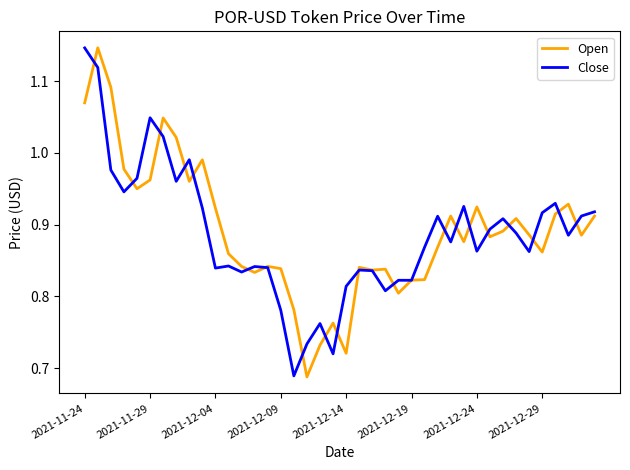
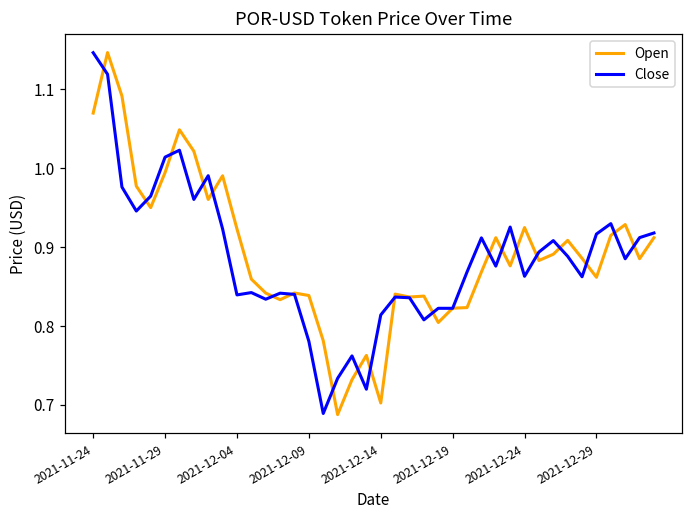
  {
    "Open": {
      "2021-11-24": 1.07,
-     "2021-11-29": 0.96,
+     "2021-11-29": 0.99,
      "2021-12-04": 0.92,
      "2021-12-09": 0.84,
-     "2021-12-14": 0.72,
+     "2021-12-14": 0.70,
      "2021-12-24": 0.92,
      "2021-12-29": 0.86
    },
    "Close": {
      "2021-11-24": 1.15,
-     "2021-11-29": 1.05,
+     "2021-11-29": 1.01,
      "2021-12-04": 0.84,
      "2021-12-09": 0.78,
      "2021-12-14": 0.81,
      "2021-12-24": 0.86,
      "2021-12-29": 0.92
    }
  }
